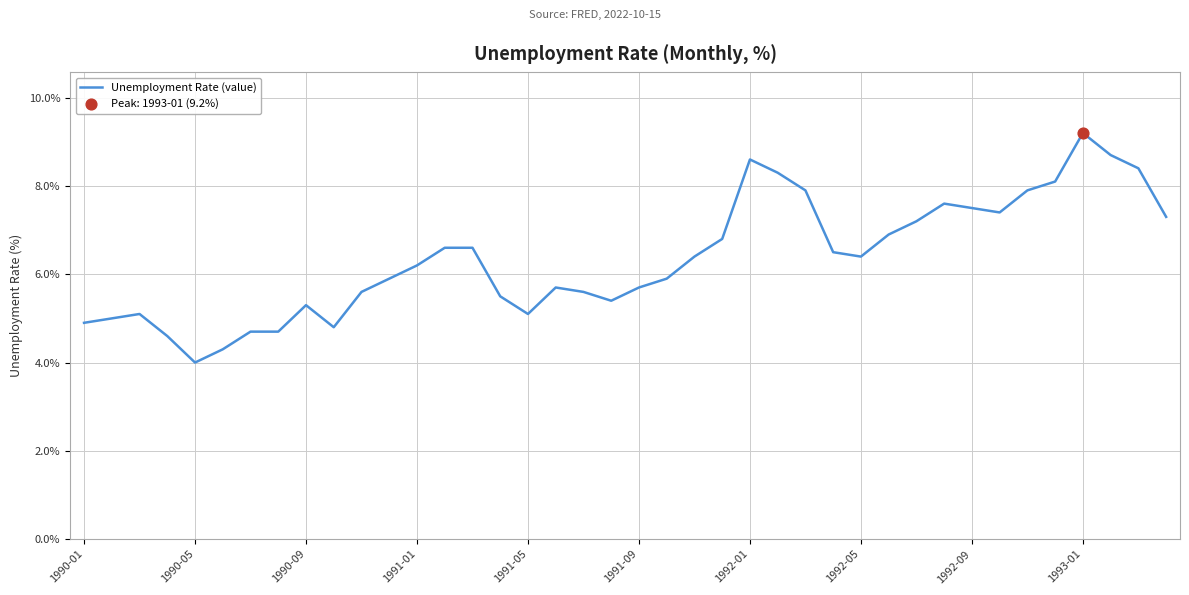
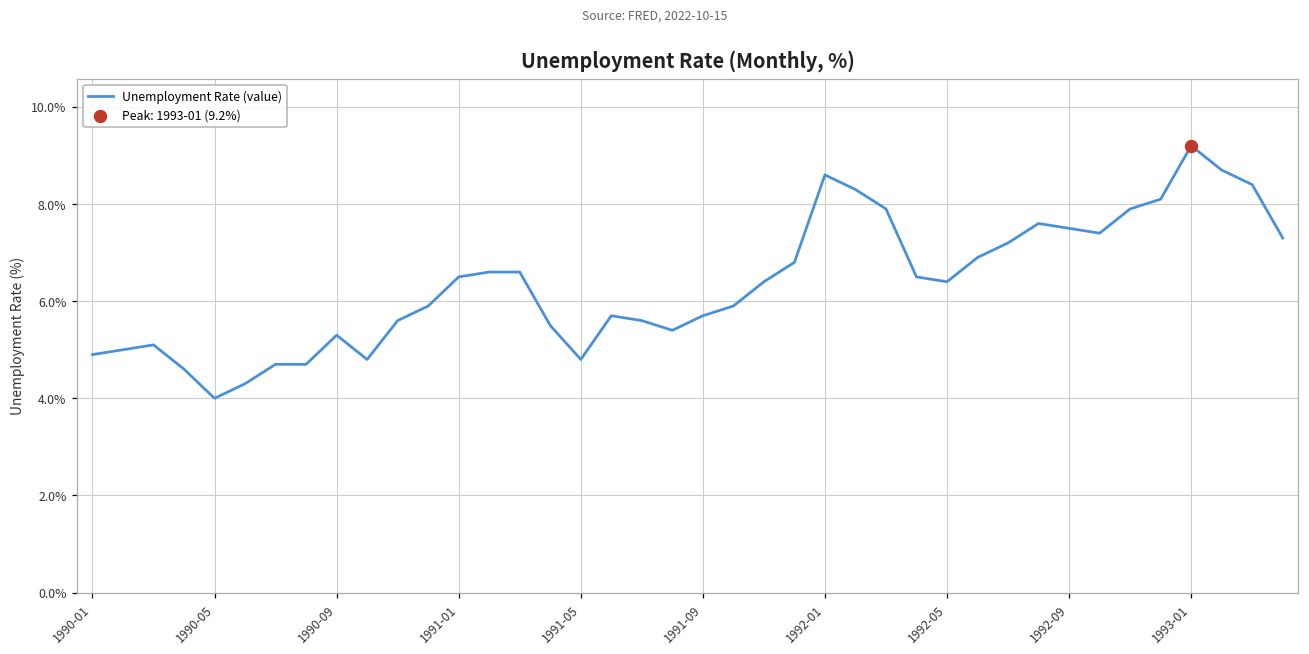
  {
    "Unemployment Rate (value)": {
      "1990-01": "4.9%",
      "1990-05": "4.0%",
      "1990-09": "5.3%",
-     "1991-01": "6.2%",
-     "1991-05": "5.1%",
+     "1991-01": "6.5%",
+     "1991-05": "4.8%",
      "1991-09": "5.7%",
      "1992-01": "8.6%",
      "1992-05": "6.4%",
      "1992-09": "7.5%"
    }
  }
